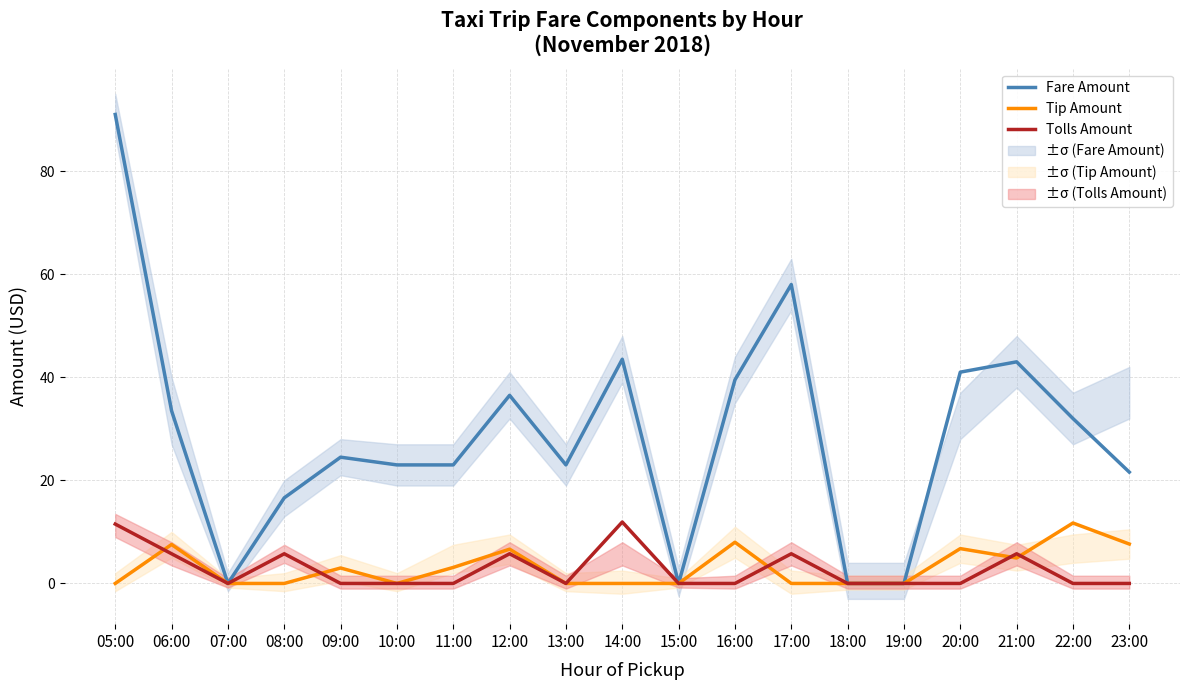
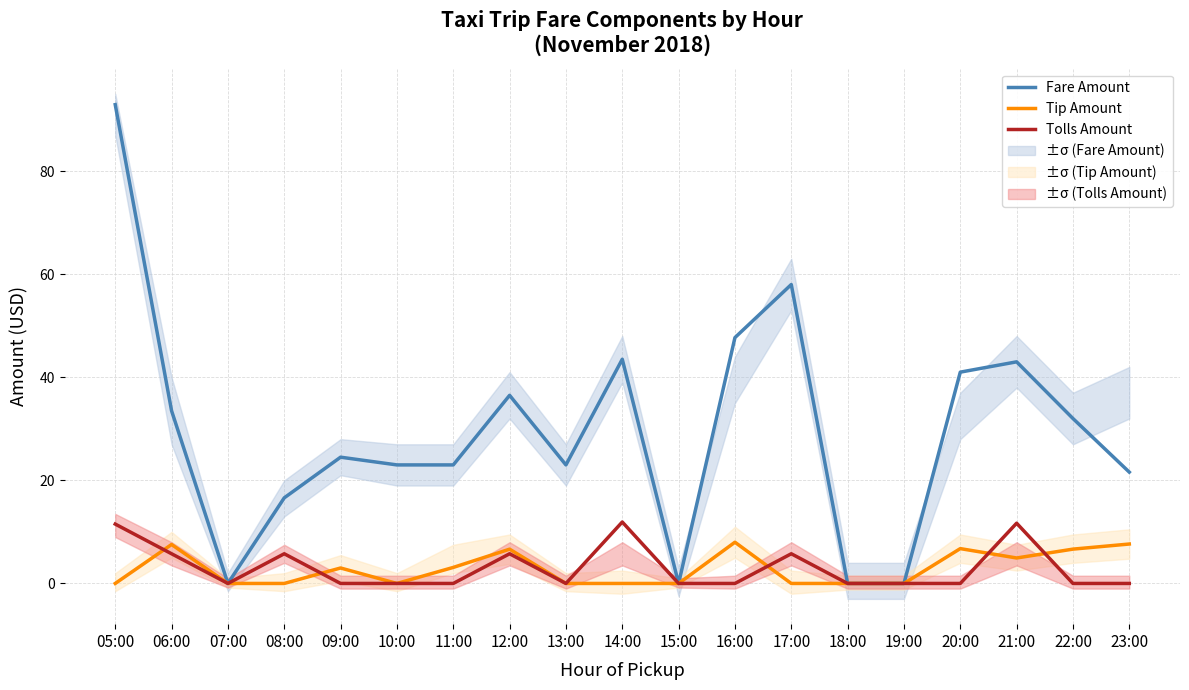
  {
    "Fare Amount": {
-     "05:00": 91,
+     "05:00": 93,
      "06:00": 34,
      "08:00": 17,
      "09:00": 25,
      "10:00": 23,
      "11:00": 23,
      "12:00": 37,
      "13:00": 23,
      "14:00": 44,
-     "16:00": 40,
+     "16:00": 48,
      "17:00": 58,
      "20:00": 41,
      "21:00": 43,
      "22:00": 32,
      "23:00": 22
    },
    "Tip Amount": {
      "05:00": 0,
      "08:00": 0,
      "09:00": 3,
      "11:00": 3,
      "12:00": 7,
      "14:00": 0,
      "16:00": 8,
      "17:00": 0,
      "20:00": 7,
      "21:00": 5,
-     "22:00": 12,
+     "22:00": 7,
      "23:00": 8
    },
    "Tolls Amount": {
      "05:00": 12,
      "06:00": 6,
      "08:00": 6,
      "09:00": 0,
      "11:00": 0,
      "12:00": 6,
      "14:00": 12,
      "16:00": 0,
      "17:00": 6,
      "20:00": 0,
-     "21:00": 6,
+     "21:00": 12,
      "22:00": 0,
      "23:00": 0
    }
  }
